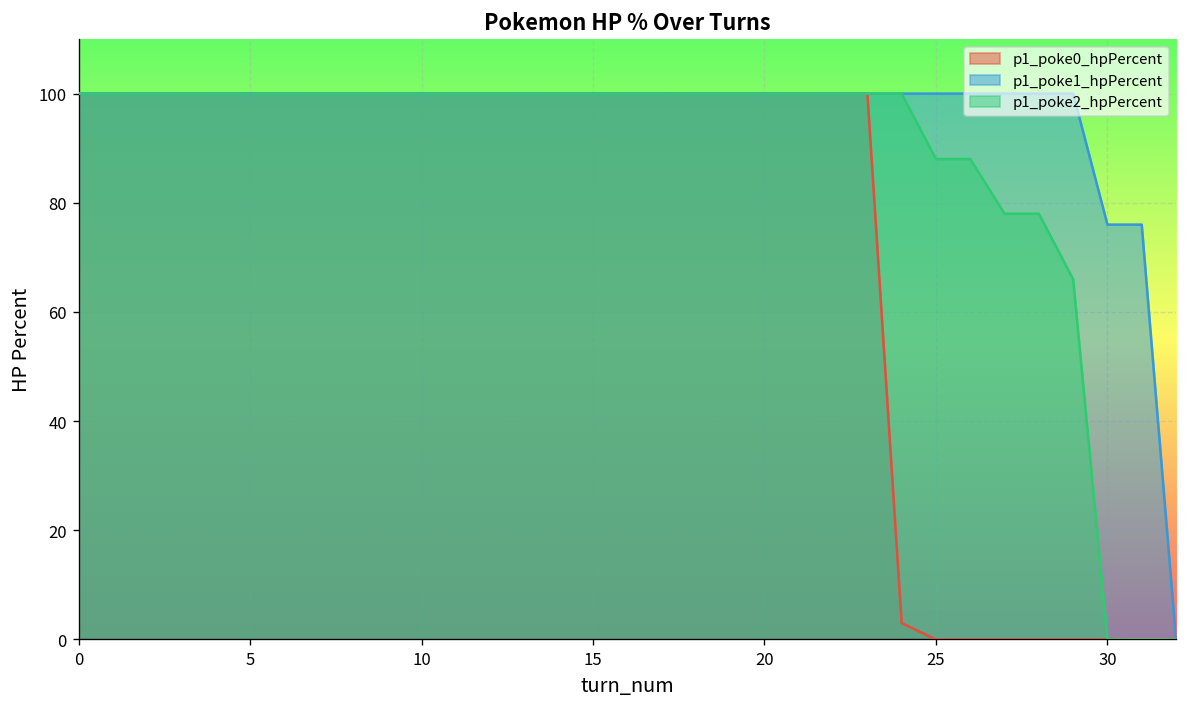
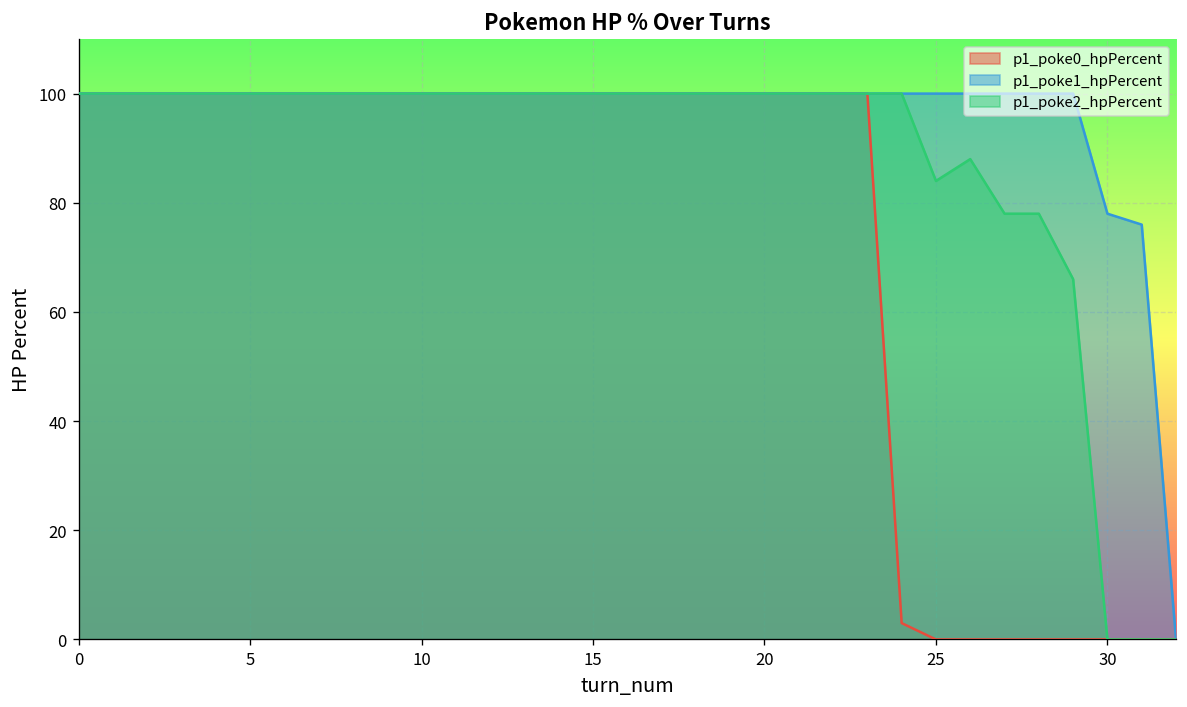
  {
    "p1_poke0_hpPercent": {
      "25": 0
    },
    "p1_poke1_hpPercent": {
      "25": 100,
-     "30": 76
+     "30": 78
    },
    "p1_poke2_hpPercent": {
-     "25": 88
+     "25": 84
    }
  }
